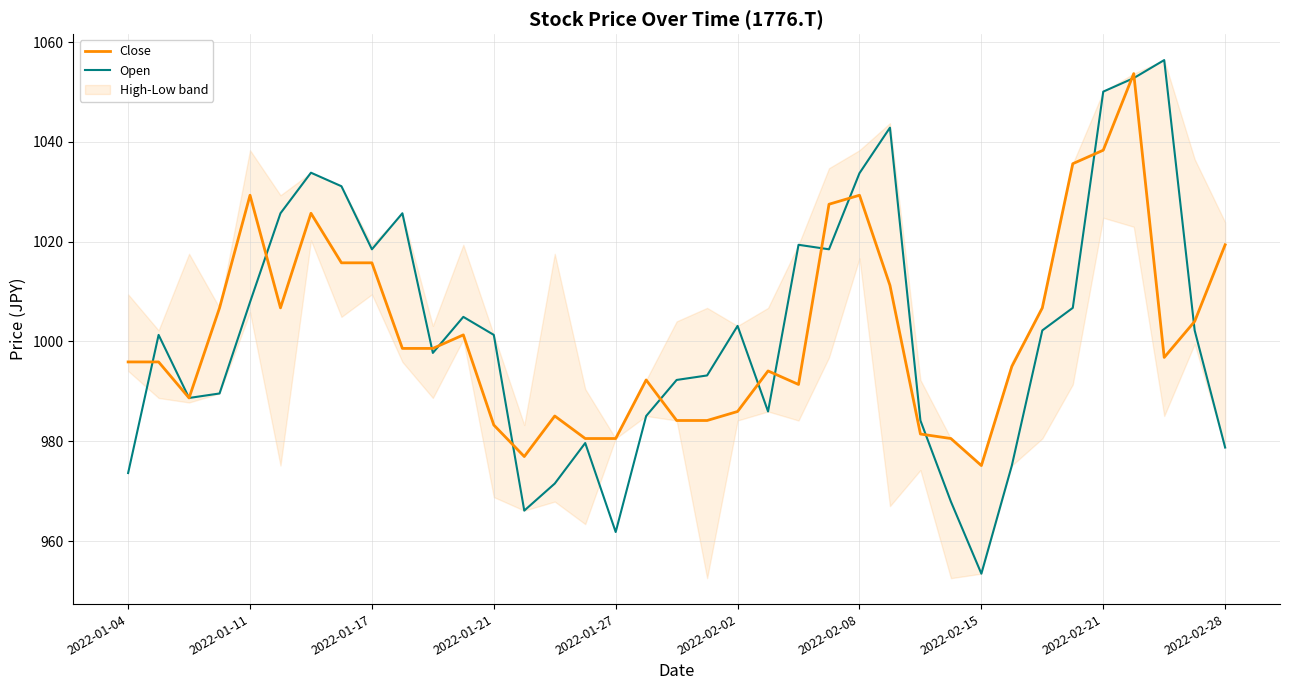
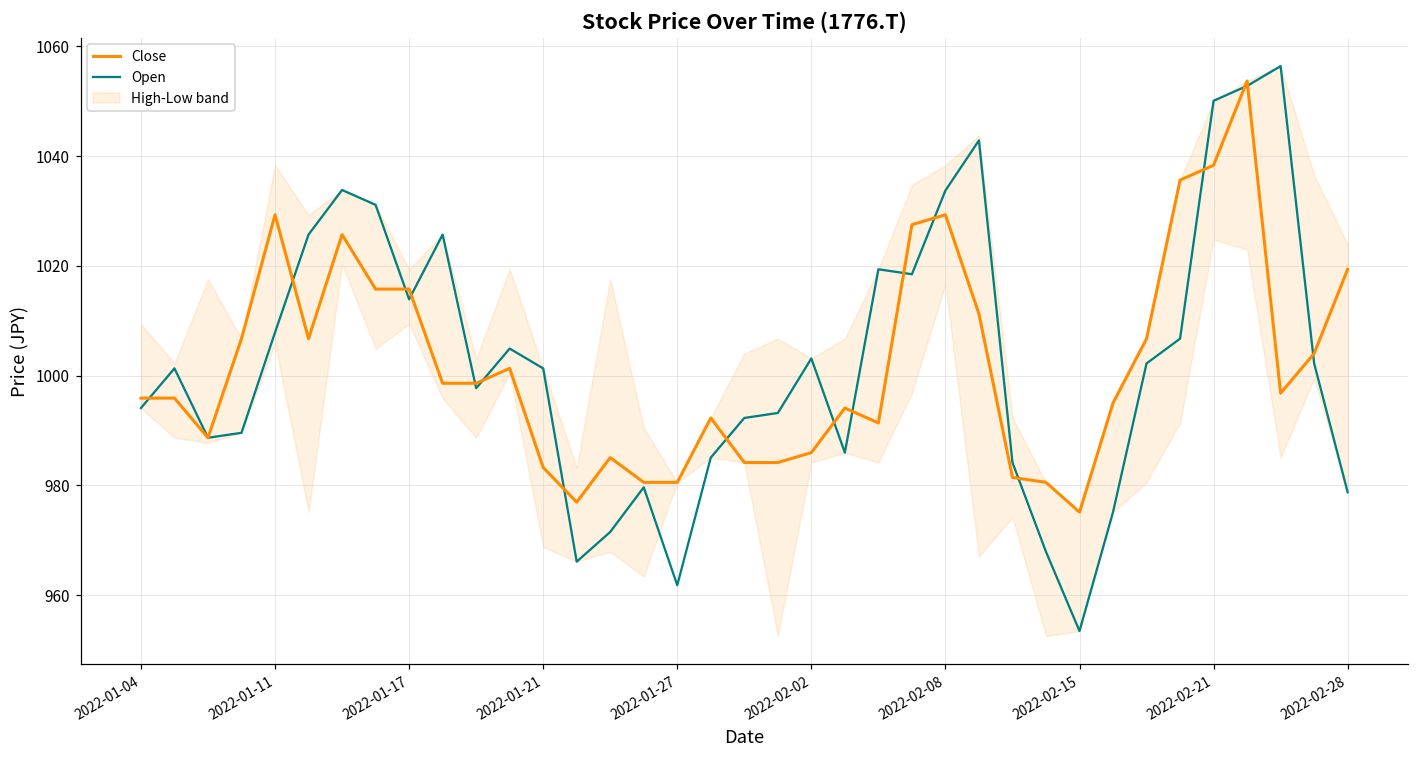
  {
    "Open": {
-     "2022-01-04": 974,
+     "2022-01-04": 994,
      "2022-01-11": 1008,
-     "2022-01-17": 1018,
+     "2022-01-17": 1014,
      "2022-01-27": 962,
      "2022-02-08": 1034,
      "2022-02-15": 953,
      "2022-02-28": 979
    }
  }
